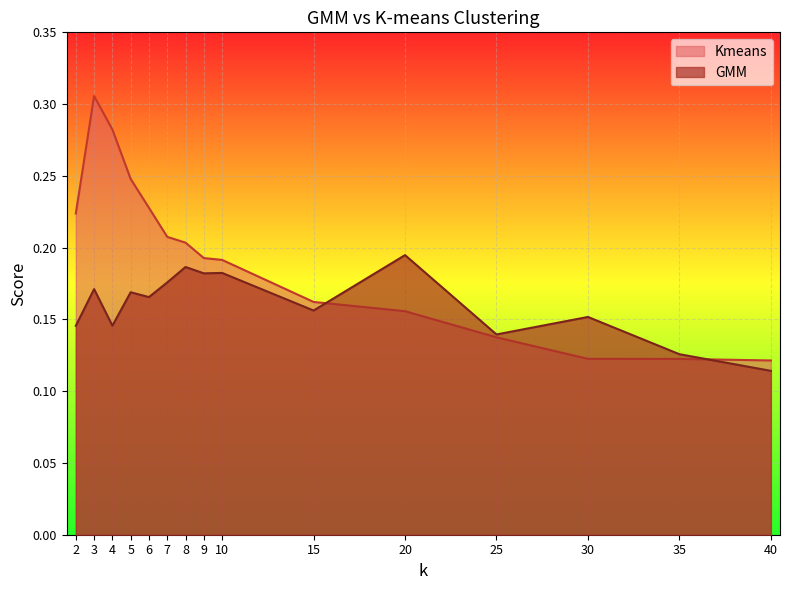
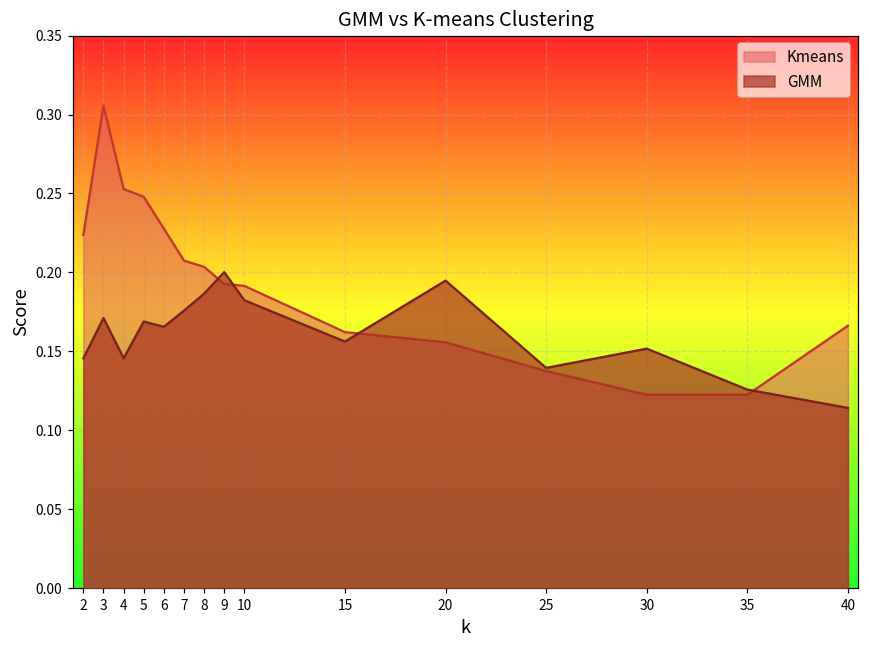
  {
    "Kmeans": {
      "2": 0.224,
      "3": 0.306,
-     "4": 0.282,
+     "4": 0.253,
      "5": 0.248,
      "6": 0.228,
      "7": 0.207,
      "8": 0.203,
      "9": 0.193,
      "10": 0.191,
      "15": 0.162,
      "20": 0.156,
      "25": 0.138,
      "30": 0.123,
      "35": 0.122,
-     "40": 0.121
+     "40": 0.166
    },
    "GMM": {
      "2": 0.146,
      "3": 0.171,
      "4": 0.146,
      "5": 0.169,
      "6": 0.166,
      "7": 0.176,
      "8": 0.187,
-     "9": 0.182,
+     "9": 0.200,
      "10": 0.182,
      "15": 0.156,
      "20": 0.195,
      "25": 0.140,
      "30": 0.152,
      "35": 0.126,
      "40": 0.114
    }
  }
